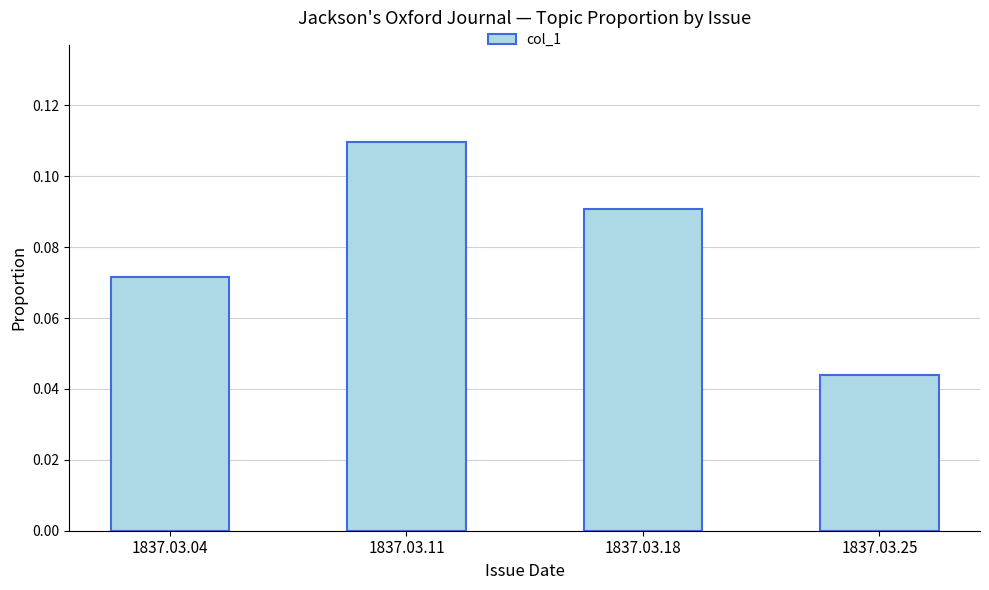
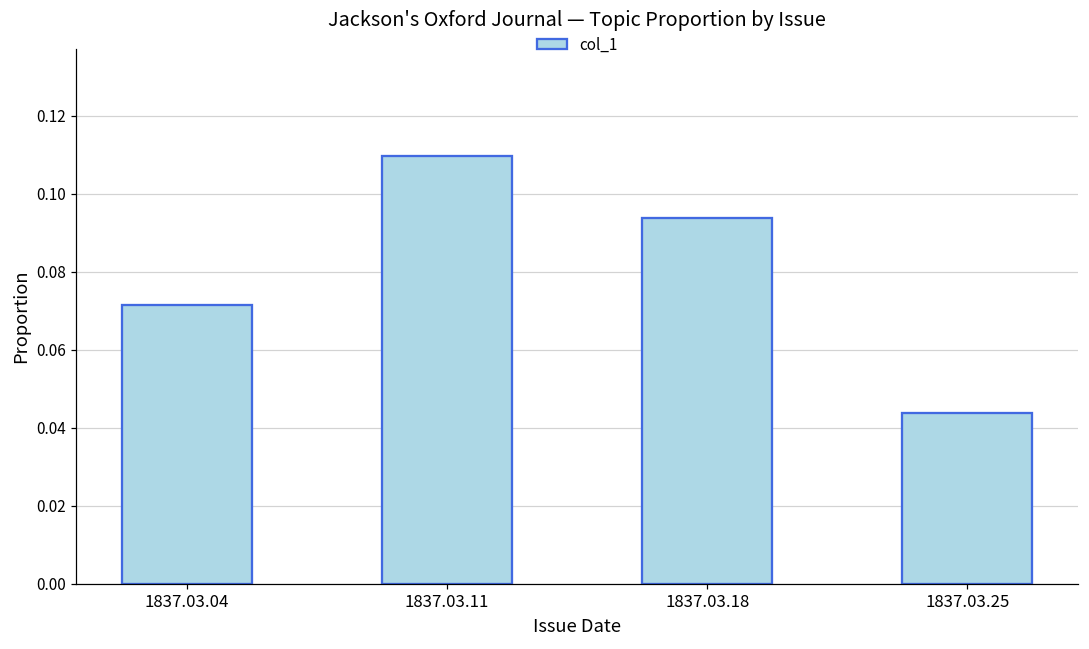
  {
    "1837.03.04": 0.072,
    "1837.03.11": 0.110,
-   "1837.03.18": 0.091,
+   "1837.03.18": 0.094,
    "1837.03.25": 0.044
  }
